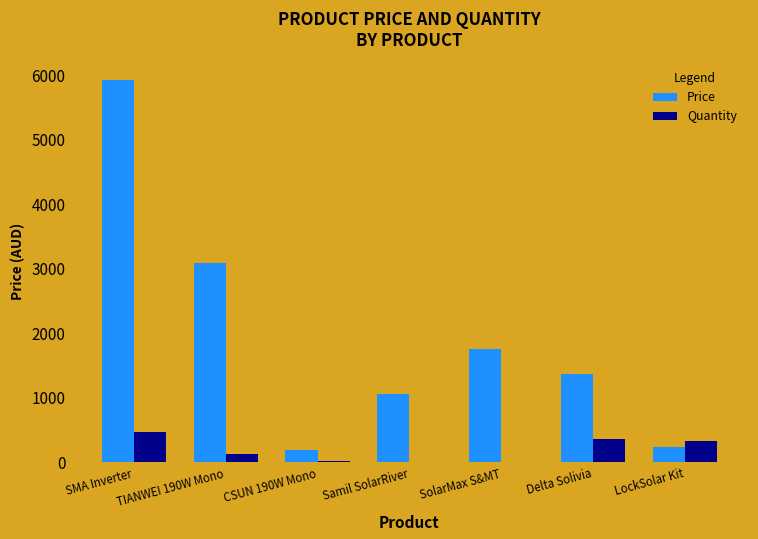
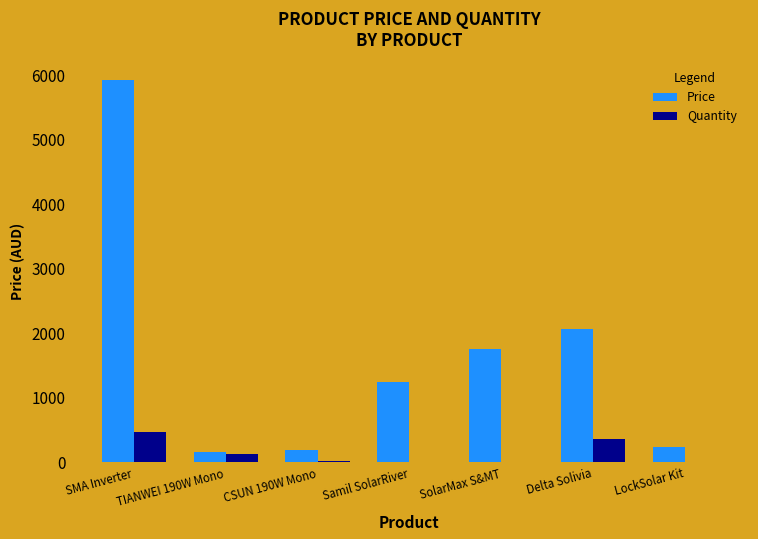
  {
    "Price": {
      "SMA Inverter": 5900,
-     "TIANWEI 190W Mono": 3100,
+     "TIANWEI 190W Mono": 200,
      "CSUN 190W Mono": 200,
-     "Samil SolarRiver": 1100,
+     "Samil SolarRiver": 1200,
      "SolarMax S&MT": 1800,
-     "Delta Solivia": 1400,
+     "Delta Solivia": 2100,
      "LockSolar Kit": 200
    },
    "Quantity": {
      "SMA Inverter": 500,
      "TIANWEI 190W Mono": 100,
      "Delta Solivia": 400,
-     "LockSolar Kit": 300
+     "LockSolar Kit": 0
    }
  }
